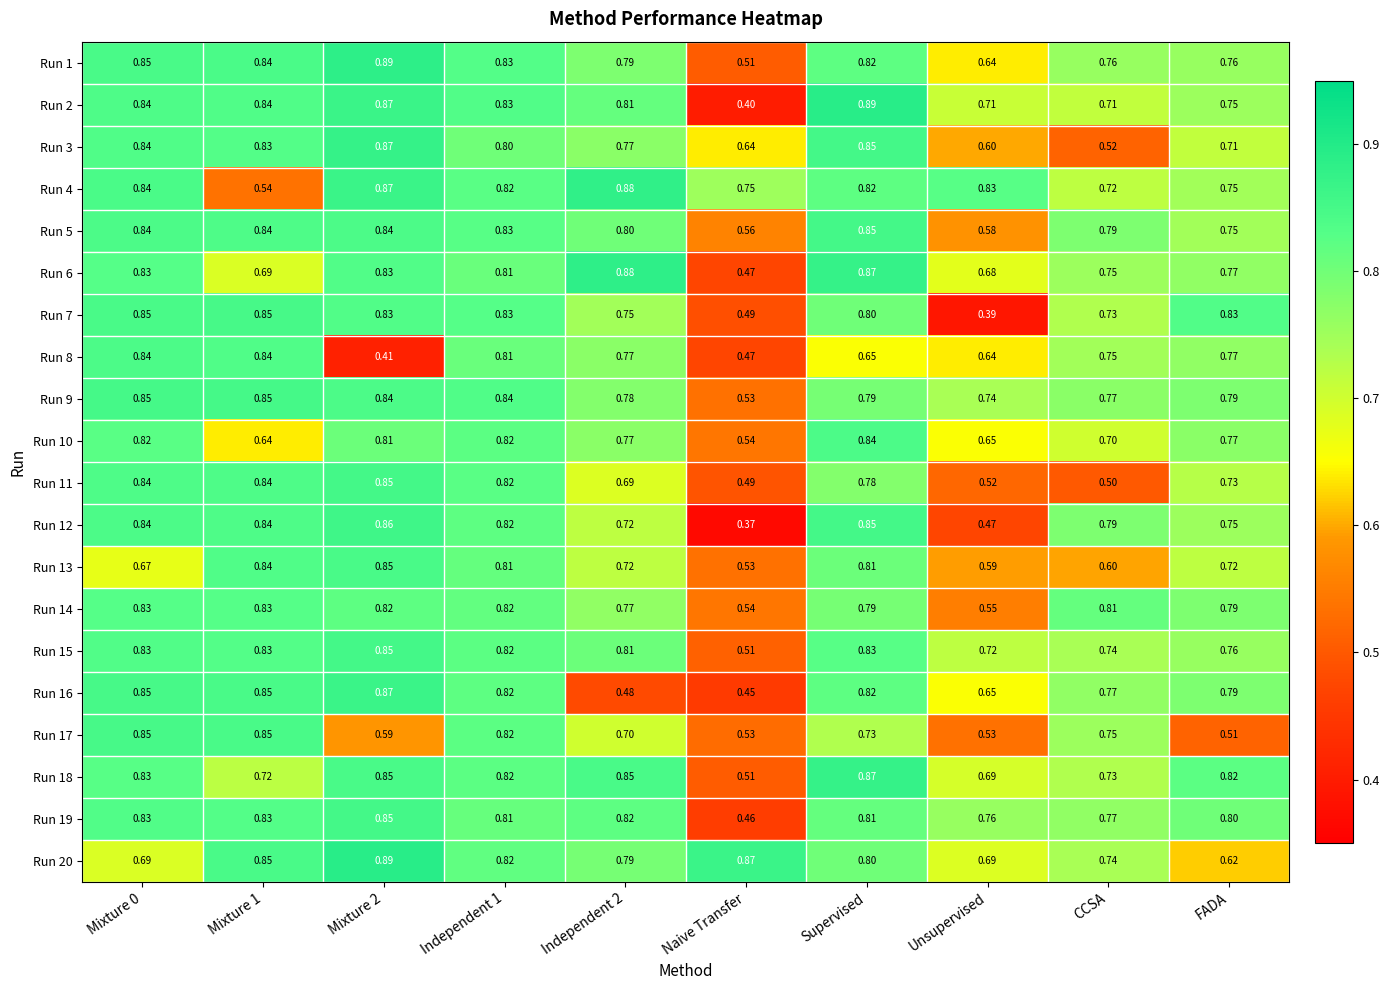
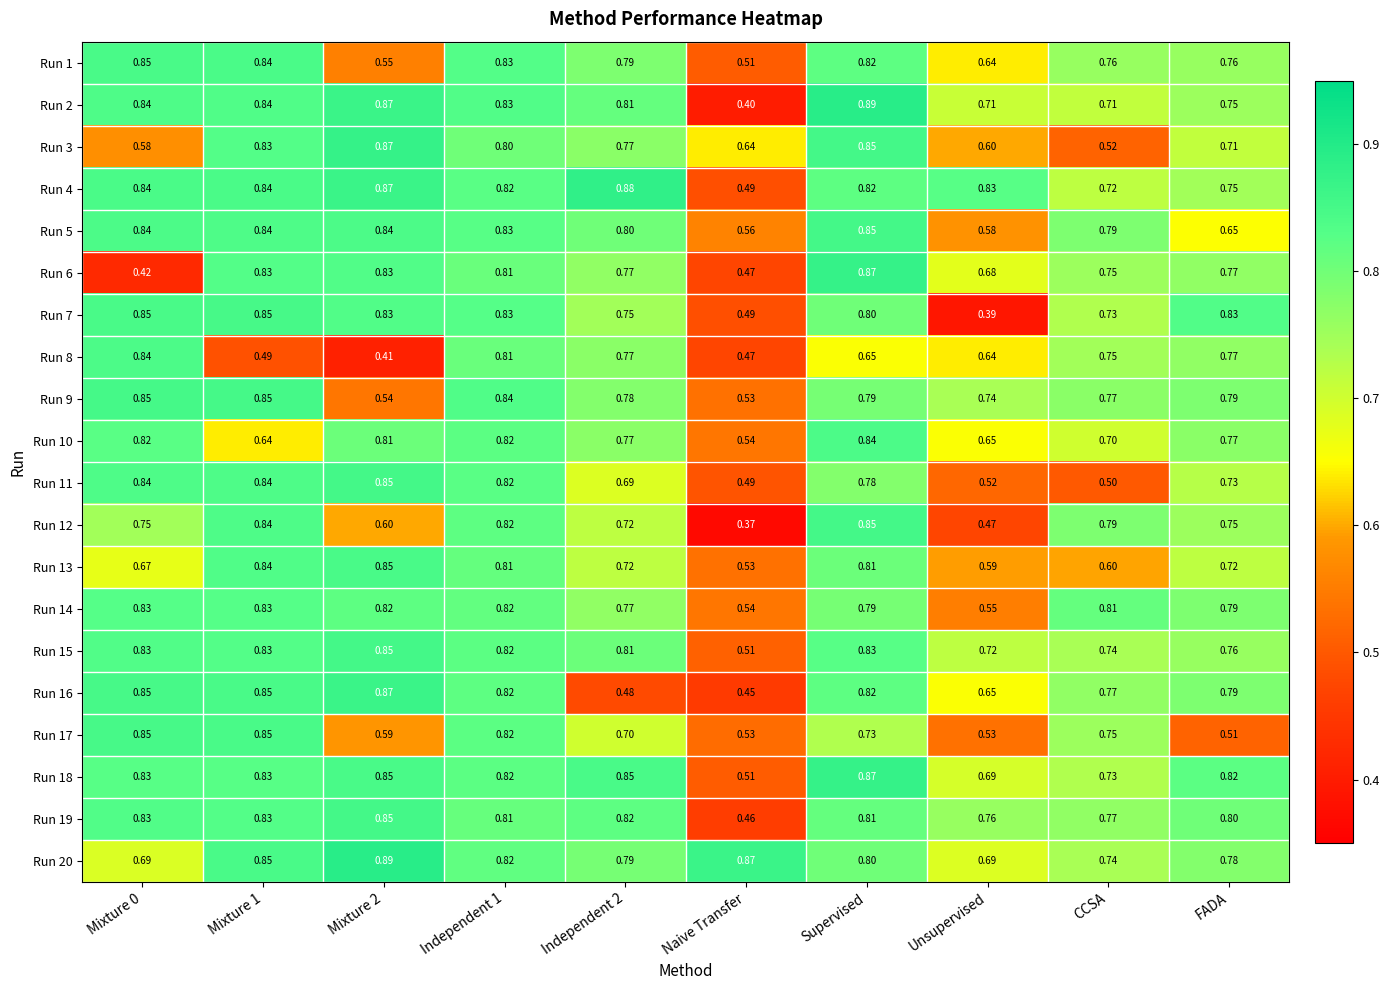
  {
    "Run 1": {
      "Mixture 0": 0.85,
      "Mixture 1": 0.84,
-     "Mixture 2": 0.89,
+     "Mixture 2": 0.55,
      "Independent 1": 0.83,
      "Independent 2": 0.79,
      "Naive Transfer": 0.51,
      "Supervised": 0.82,
      "Unsupervised": 0.64,
      "CCSA": 0.76,
      "FADA": 0.76
    },
    "Run 2": {
      "Mixture 0": 0.84,
      "Mixture 1": 0.84,
      "Mixture 2": 0.87,
      "Independent 1": 0.83,
      "Independent 2": 0.81,
      "Naive Transfer": 0.40,
      "Supervised": 0.89,
      "Unsupervised": 0.71,
      "CCSA": 0.71,
      "FADA": 0.75
    },
    "Run 3": {
-     "Mixture 0": 0.84,
+     "Mixture 0": 0.58,
      "Mixture 1": 0.83,
      "Mixture 2": 0.87,
      "Independent 1": 0.80,
      "Independent 2": 0.77,
      "Naive Transfer": 0.64,
      "Supervised": 0.85,
      "Unsupervised": 0.60,
      "CCSA": 0.52,
      "FADA": 0.71
    },
    "Run 4": {
      "Mixture 0": 0.84,
-     "Mixture 1": 0.54,
+     "Mixture 1": 0.84,
      "Mixture 2": 0.87,
      "Independent 1": 0.82,
      "Independent 2": 0.88,
-     "Naive Transfer": 0.75,
+     "Naive Transfer": 0.49,
      "Supervised": 0.82,
      "Unsupervised": 0.83,
      "CCSA": 0.72,
      "FADA": 0.75
    },
    "Run 5": {
      "Mixture 0": 0.84,
      "Mixture 1": 0.84,
      "Mixture 2": 0.84,
      "Independent 1": 0.83,
      "Independent 2": 0.80,
      "Naive Transfer": 0.56,
      "Supervised": 0.85,
      "Unsupervised": 0.58,
      "CCSA": 0.79,
-     "FADA": 0.75
+     "FADA": 0.65
    },
    "Run 6": {
-     "Mixture 0": 0.83,
-     "Mixture 1": 0.69,
+     "Mixture 0": 0.42,
+     "Mixture 1": 0.83,
      "Mixture 2": 0.83,
      "Independent 1": 0.81,
-     "Independent 2": 0.88,
+     "Independent 2": 0.77,
      "Naive Transfer": 0.47,
      "Supervised": 0.87,
      "Unsupervised": 0.68,
      "CCSA": 0.75,
      "FADA": 0.77
    },
    "Run 7": {
      "Mixture 0": 0.85,
      "Mixture 1": 0.85,
      "Mixture 2": 0.83,
      "Independent 1": 0.83,
      "Independent 2": 0.75,
      "Naive Transfer": 0.49,
      "Supervised": 0.80,
      "Unsupervised": 0.39,
      "CCSA": 0.73,
      "FADA": 0.83
    },
    "Run 8": {
      "Mixture 0": 0.84,
-     "Mixture 1": 0.84,
+     "Mixture 1": 0.49,
      "Mixture 2": 0.41,
      "Independent 1": 0.81,
      "Independent 2": 0.77,
      "Naive Transfer": 0.47,
      "Supervised": 0.65,
      "Unsupervised": 0.64,
      "CCSA": 0.75,
      "FADA": 0.77
    },
    "Run 9": {
      "Mixture 0": 0.85,
      "Mixture 1": 0.85,
-     "Mixture 2": 0.84,
+     "Mixture 2": 0.54,
      "Independent 1": 0.84,
      "Independent 2": 0.78,
      "Naive Transfer": 0.53,
      "Supervised": 0.79,
      "Unsupervised": 0.74,
      "CCSA": 0.77,
      "FADA": 0.79
    },
    "Run 10": {
      "Mixture 0": 0.82,
      "Mixture 1": 0.64,
      "Mixture 2": 0.81,
      "Independent 1": 0.82,
      "Independent 2": 0.77,
      "Naive Transfer": 0.54,
      "Supervised": 0.84,
      "Unsupervised": 0.65,
      "CCSA": 0.70,
      "FADA": 0.77
    },
    "Run 11": {
      "Mixture 0": 0.84,
      "Mixture 1": 0.84,
      "Mixture 2": 0.85,
      "Independent 1": 0.82,
      "Independent 2": 0.69,
      "Naive Transfer": 0.49,
      "Supervised": 0.78,
      "Unsupervised": 0.52,
      "CCSA": 0.50,
      "FADA": 0.73
    },
    "Run 12": {
-     "Mixture 0": 0.84,
+     "Mixture 0": 0.75,
      "Mixture 1": 0.84,
-     "Mixture 2": 0.86,
+     "Mixture 2": 0.60,
      "Independent 1": 0.82,
      "Independent 2": 0.72,
      "Naive Transfer": 0.37,
      "Supervised": 0.85,
      "Unsupervised": 0.47,
      "CCSA": 0.79,
      "FADA": 0.75
    },
    "Run 13": {
      "Mixture 0": 0.67,
      "Mixture 1": 0.84,
      "Mixture 2": 0.85,
      "Independent 1": 0.81,
      "Independent 2": 0.72,
      "Naive Transfer": 0.53,
      "Supervised": 0.81,
      "Unsupervised": 0.59,
      "CCSA": 0.60,
      "FADA": 0.72
    },
    "Run 14": {
      "Mixture 0": 0.83,
      "Mixture 1": 0.83,
      "Mixture 2": 0.82,
      "Independent 1": 0.82,
      "Independent 2": 0.77,
      "Naive Transfer": 0.54,
      "Supervised": 0.79,
      "Unsupervised": 0.55,
      "CCSA": 0.81,
      "FADA": 0.79
    },
    "Run 15": {
      "Mixture 0": 0.83,
      "Mixture 1": 0.83,
      "Mixture 2": 0.85,
      "Independent 1": 0.82,
      "Independent 2": 0.81,
      "Naive Transfer": 0.51,
      "Supervised": 0.83,
      "Unsupervised": 0.72,
      "CCSA": 0.74,
      "FADA": 0.76
    },
    "Run 16": {
      "Mixture 0": 0.85,
      "Mixture 1": 0.85,
      "Mixture 2": 0.87,
      "Independent 1": 0.82,
      "Independent 2": 0.48,
      "Naive Transfer": 0.45,
      "Supervised": 0.82,
      "Unsupervised": 0.65,
      "CCSA": 0.77,
      "FADA": 0.79
    },
    "Run 17": {
      "Mixture 0": 0.85,
      "Mixture 1": 0.85,
      "Mixture 2": 0.59,
      "Independent 1": 0.82,
      "Independent 2": 0.70,
      "Naive Transfer": 0.53,
      "Supervised": 0.73,
      "Unsupervised": 0.53,
      "CCSA": 0.75,
      "FADA": 0.51
    },
    "Run 18": {
      "Mixture 0": 0.83,
-     "Mixture 1": 0.72,
+     "Mixture 1": 0.83,
      "Mixture 2": 0.85,
      "Independent 1": 0.82,
      "Independent 2": 0.85,
      "Naive Transfer": 0.51,
      "Supervised": 0.87,
      "Unsupervised": 0.69,
      "CCSA": 0.73,
      "FADA": 0.82
    },
    "Run 19": {
      "Mixture 0": 0.83,
      "Mixture 1": 0.83,
      "Mixture 2": 0.85,
      "Independent 1": 0.81,
      "Independent 2": 0.82,
      "Naive Transfer": 0.46,
      "Supervised": 0.81,
      "Unsupervised": 0.76,
      "CCSA": 0.77,
      "FADA": 0.80
    },
    "Run 20": {
      "Mixture 0": 0.69,
      "Mixture 1": 0.85,
      "Mixture 2": 0.89,
      "Independent 1": 0.82,
      "Independent 2": 0.79,
      "Naive Transfer": 0.87,
      "Supervised": 0.80,
      "Unsupervised": 0.69,
      "CCSA": 0.74,
-     "FADA": 0.62
+     "FADA": 0.78
    }
  }
